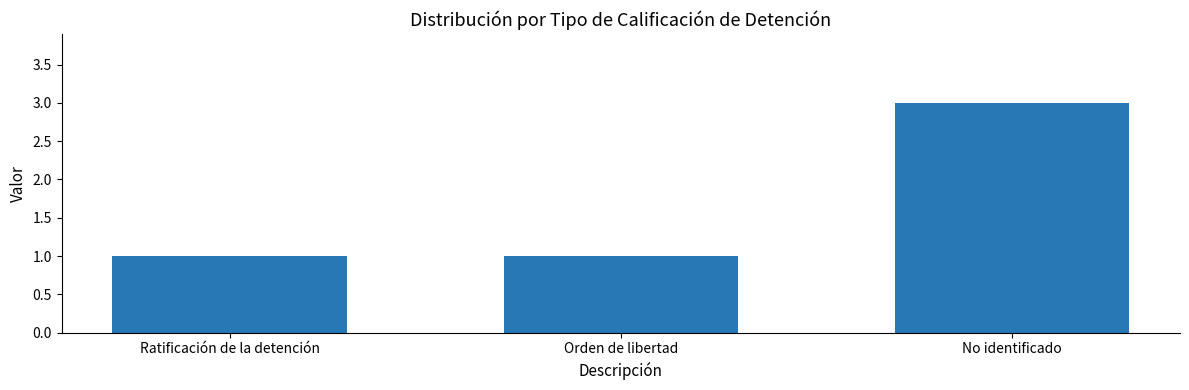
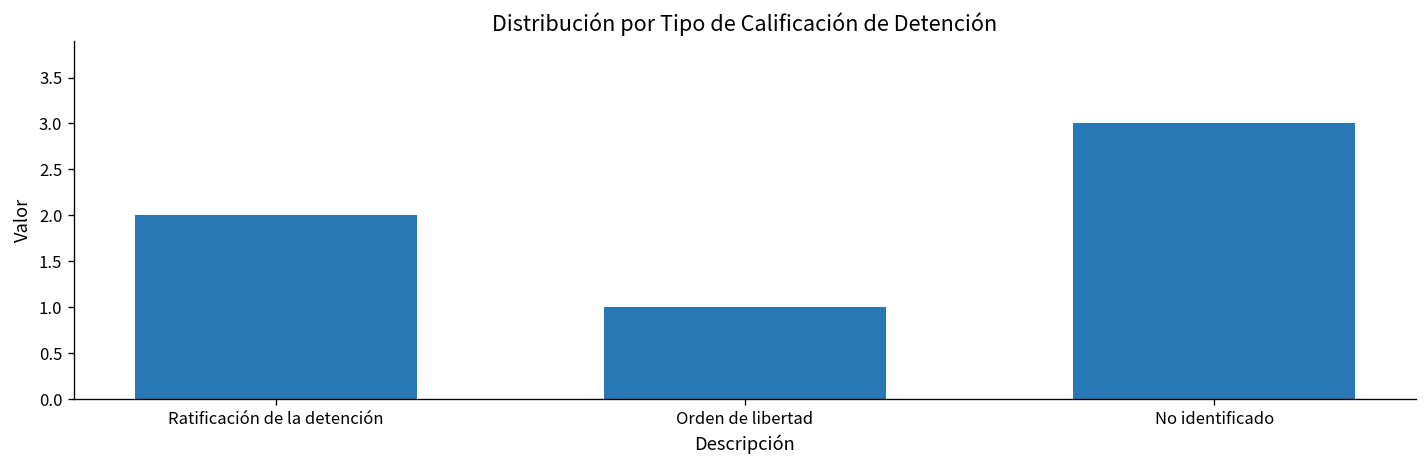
  {
-   "Ratificación de la detención": 1,
+   "Ratificación de la detención": 2,
    "Orden de libertad": 1,
    "No identificado": 3
  }
